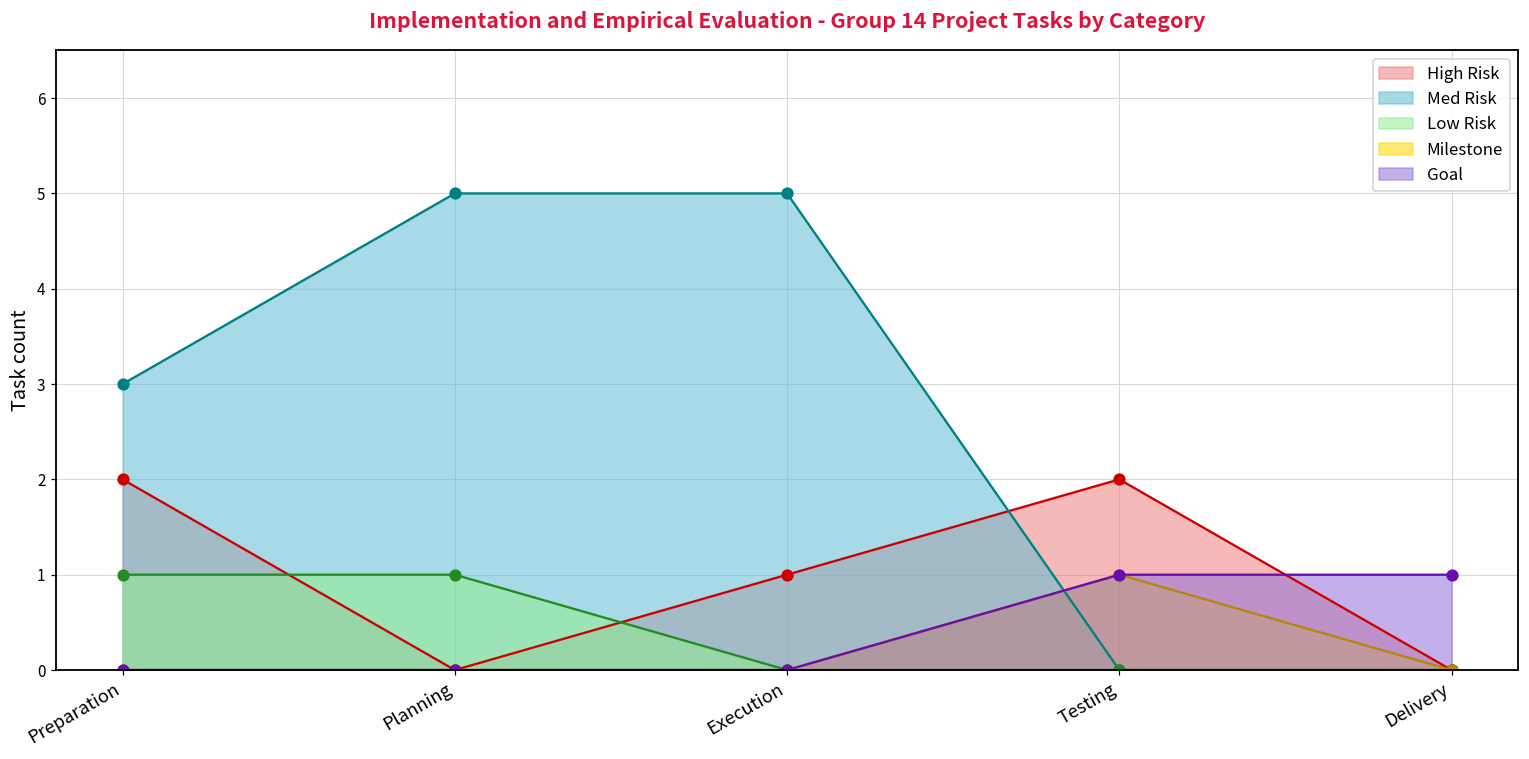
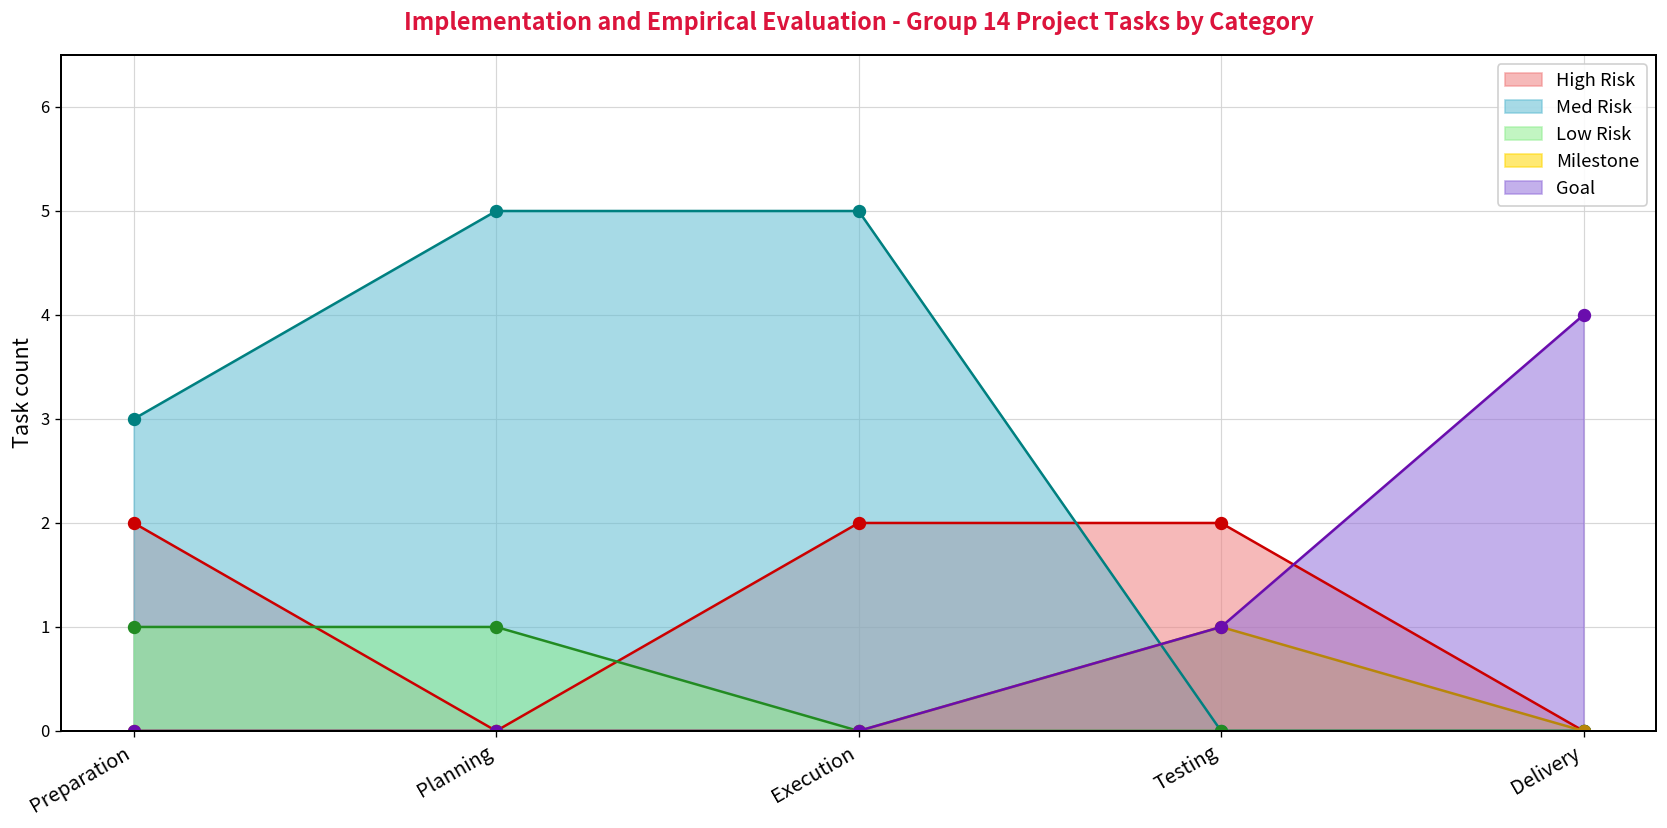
  {
    "High Risk": {
      "Preparation": 2,
-     "Execution": 1,
+     "Execution": 2,
      "Testing": 2
    },
    "Med Risk": {
      "Preparation": 3,
      "Planning": 5,
      "Execution": 5
    },
    "Low Risk": {
      "Preparation": 1,
      "Planning": 1
    },
    "Goal": {
-     "Delivery": 1
+     "Delivery": 4
    }
  }
